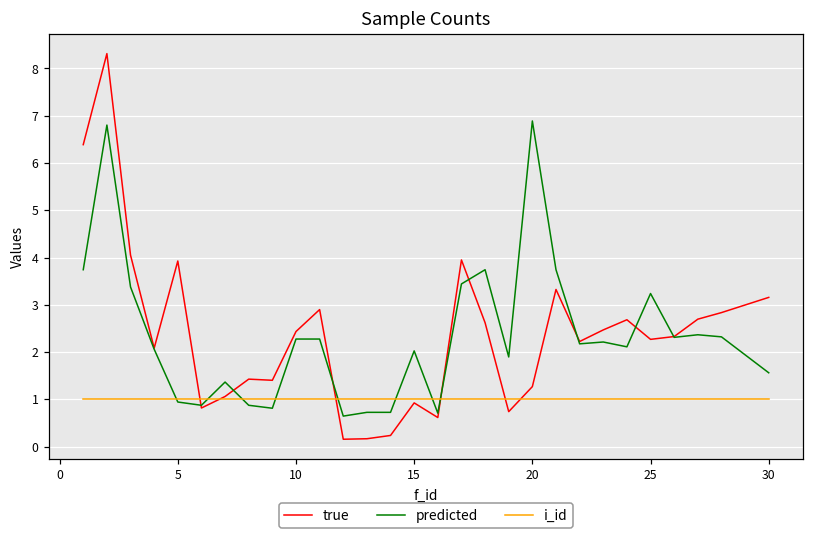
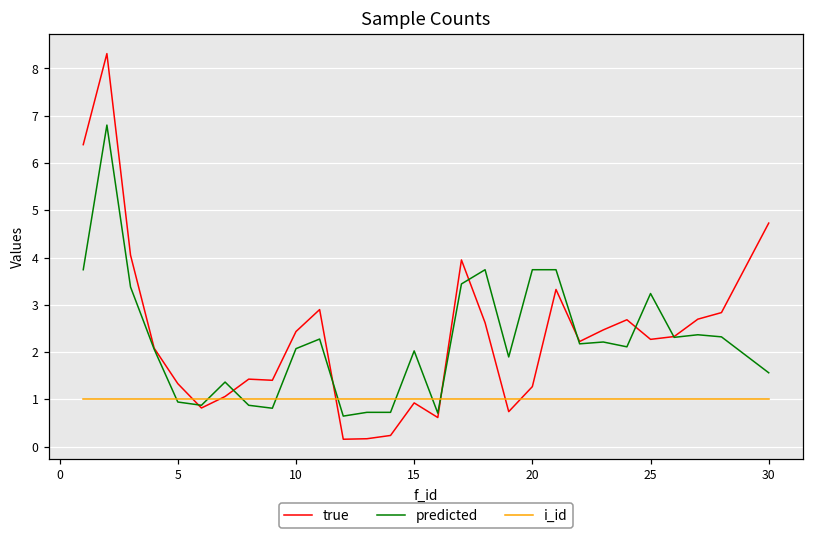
  {
    "true": {
-     "5": 3.9,
+     "5": 1.3,
      "10": 2.4,
      "15": 0.9,
      "20": 1.3,
      "25": 2.3,
-     "30": 3.2
+     "30": 4.7
    },
    "predicted": {
-     "10": 2.3,
+     "10": 2.1,
      "15": 2.0,
-     "20": 6.9,
+     "20": 3.7,
      "25": 3.2,
      "30": 1.6
    },
    "i_id": {
      "10": 1.0,
      "15": 1.0,
      "20": 1.0,
      "25": 1.0,
      "30": 1.0
    }
  }
